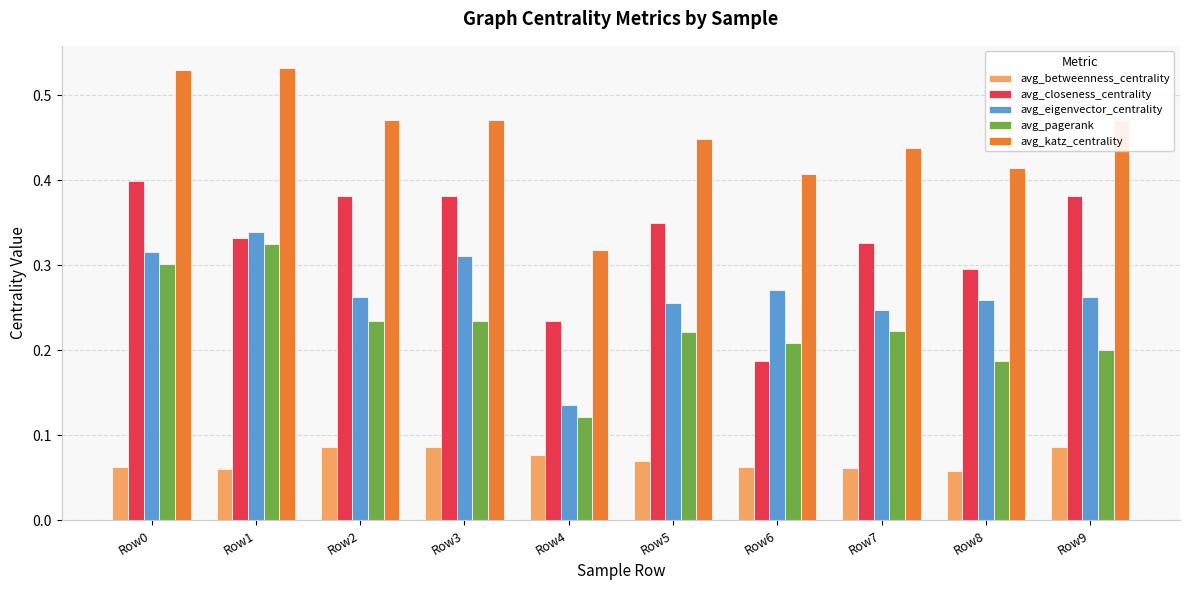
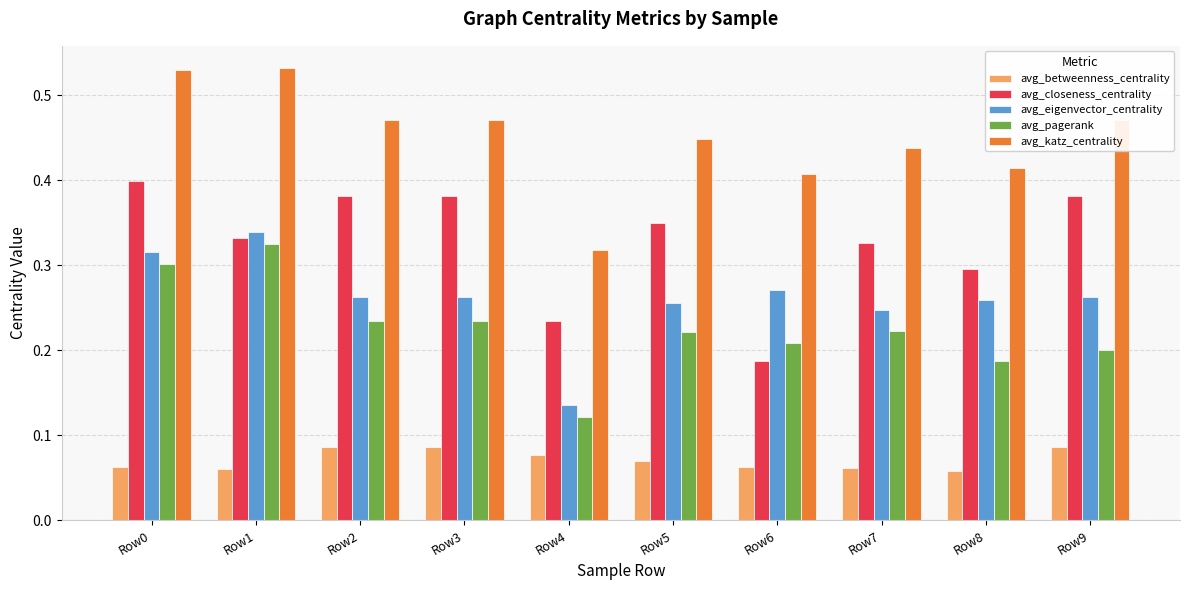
  {
    "avg_betweenness_centrality": {
      "Row0": 0.06,
      "Row1": 0.06,
      "Row2": 0.09,
      "Row3": 0.09,
      "Row4": 0.08,
      "Row5": 0.07,
      "Row6": 0.06,
      "Row7": 0.06,
      "Row8": 0.06,
      "Row9": 0.09
    },
    "avg_closeness_centrality": {
      "Row0": 0.40,
      "Row1": 0.33,
      "Row2": 0.38,
      "Row3": 0.38,
      "Row4": 0.23,
      "Row5": 0.35,
      "Row6": 0.19,
      "Row7": 0.33,
      "Row8": 0.30,
      "Row9": 0.38
    },
    "avg_eigenvector_centrality": {
      "Row0": 0.32,
      "Row1": 0.34,
      "Row2": 0.26,
-     "Row3": 0.31,
+     "Row3": 0.26,
      "Row4": 0.14,
      "Row5": 0.26,
      "Row6": 0.27,
      "Row7": 0.25,
      "Row8": 0.26,
      "Row9": 0.26
    },
    "avg_pagerank": {
      "Row0": 0.30,
      "Row1": 0.33,
      "Row2": 0.23,
      "Row3": 0.23,
      "Row4": 0.12,
      "Row5": 0.22,
      "Row6": 0.21,
      "Row7": 0.22,
      "Row8": 0.19,
      "Row9": 0.20
    },
    "avg_katz_centrality": {
      "Row0": 0.53,
      "Row1": 0.53,
      "Row2": 0.47,
      "Row3": 0.47,
      "Row4": 0.32,
      "Row5": 0.45,
      "Row6": 0.41,
      "Row7": 0.44,
      "Row8": 0.41
    }
  }
